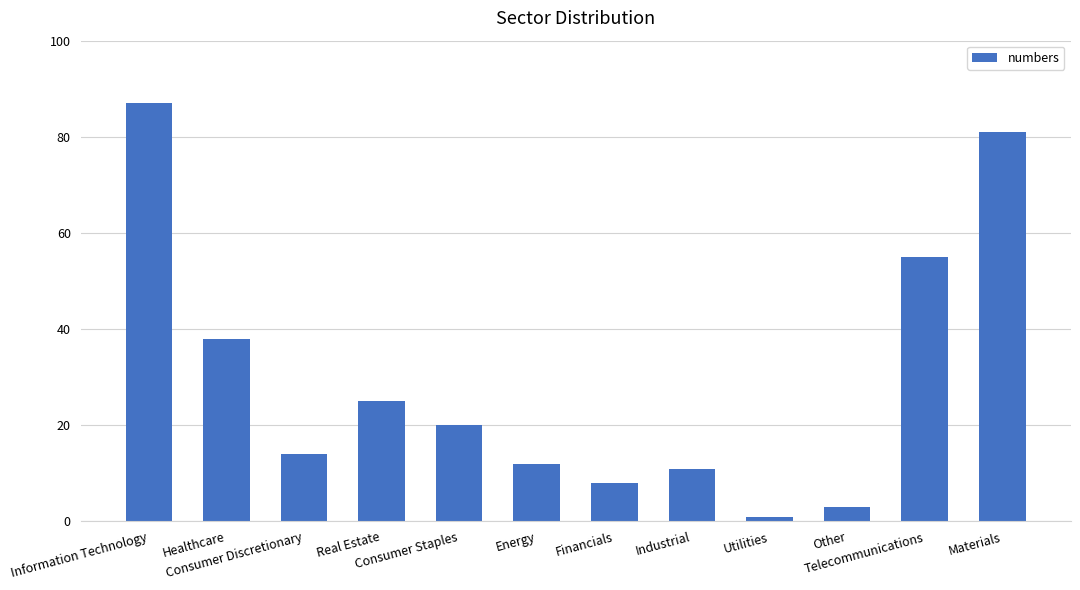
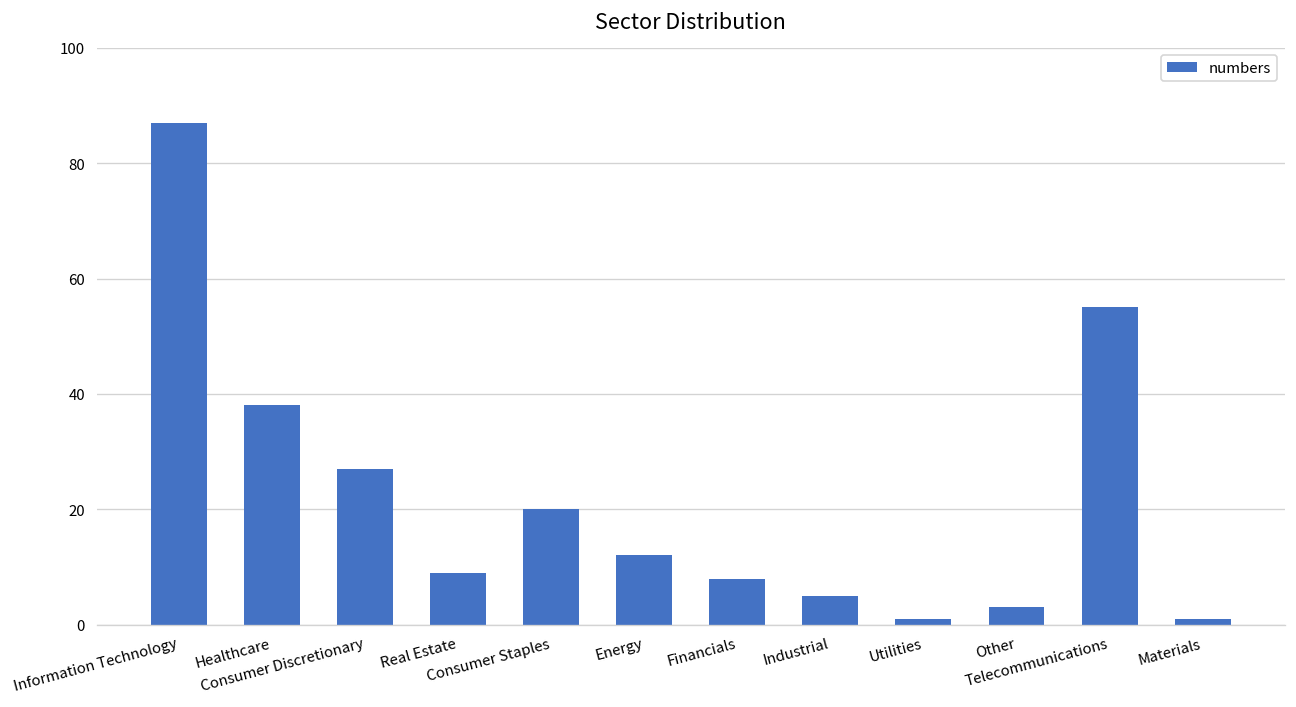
  {
    "Information Technology": 87,
    "Healthcare": 38,
-   "Consumer Discretionary": 14,
-   "Real Estate": 25,
+   "Consumer Discretionary": 27,
+   "Real Estate": 9,
    "Consumer Staples": 20,
    "Energy": 12,
    "Financials": 8,
-   "Industrial": 11,
+   "Industrial": 5,
    "Utilities": 1,
    "Other": 3,
    "Telecommunications": 55,
-   "Materials": 81
+   "Materials": 1
  }
